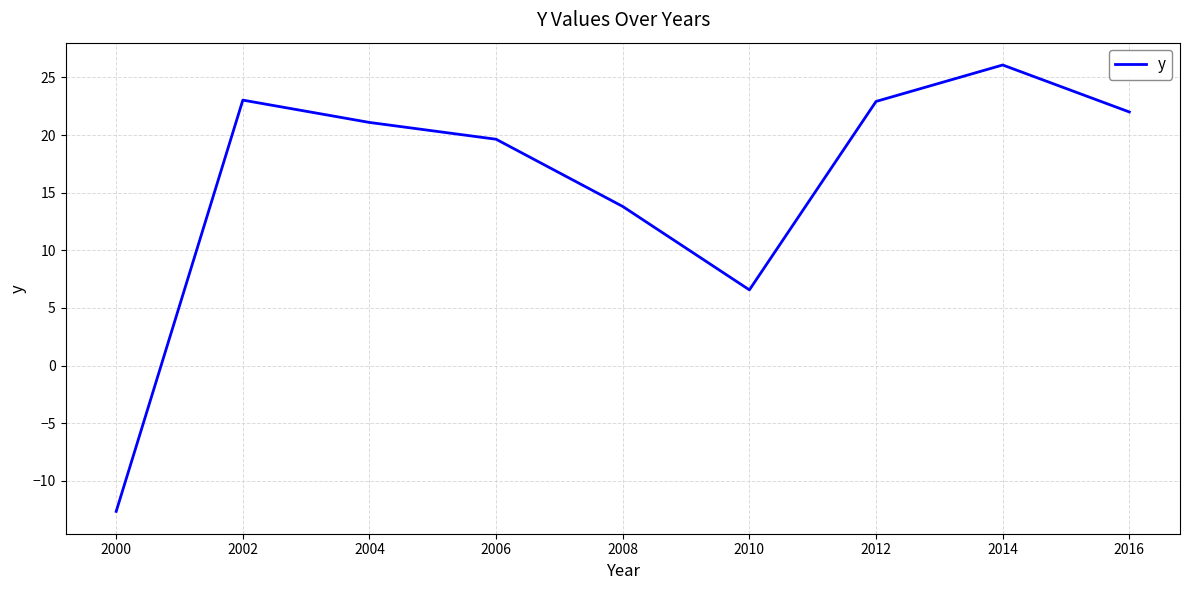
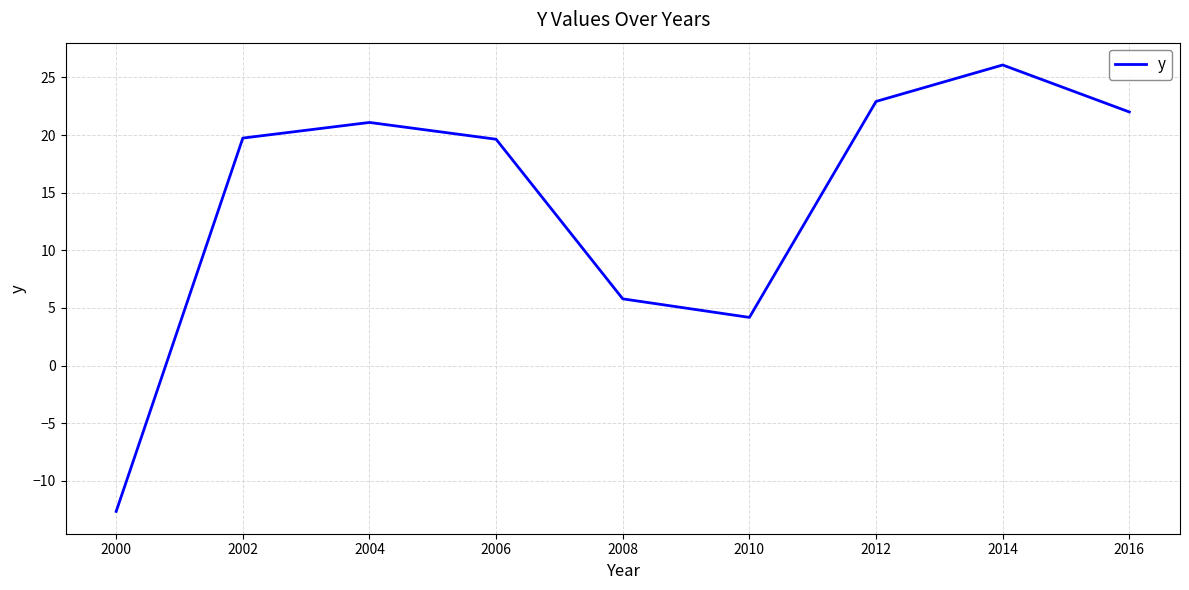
  {
    "2000": -12.7,
-   "2002": 23.0,
+   "2002": 19.7,
    "2004": 21.1,
    "2006": 19.6,
-   "2008": 13.8,
-   "2010": 6.6,
+   "2008": 5.8,
+   "2010": 4.2,
    "2012": 22.9,
    "2014": 26.1,
    "2016": 22.0
  }
